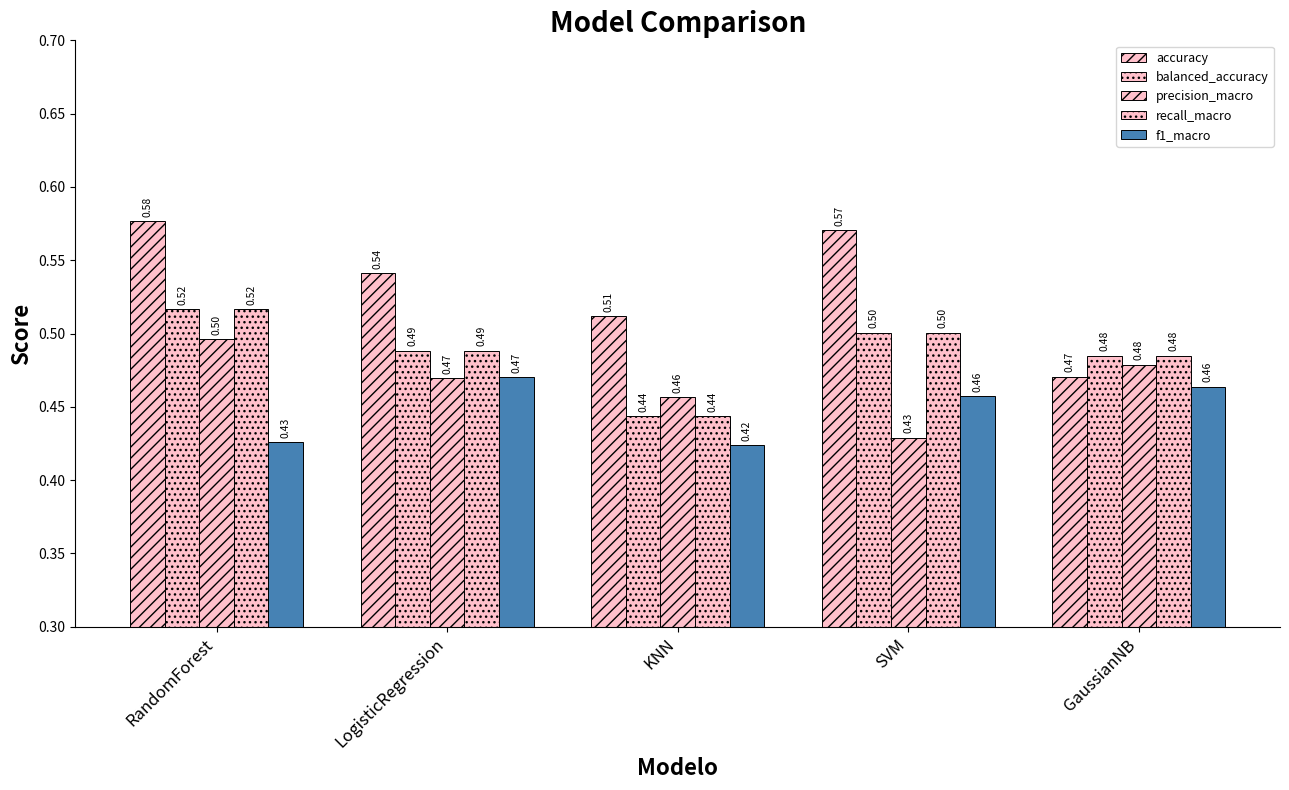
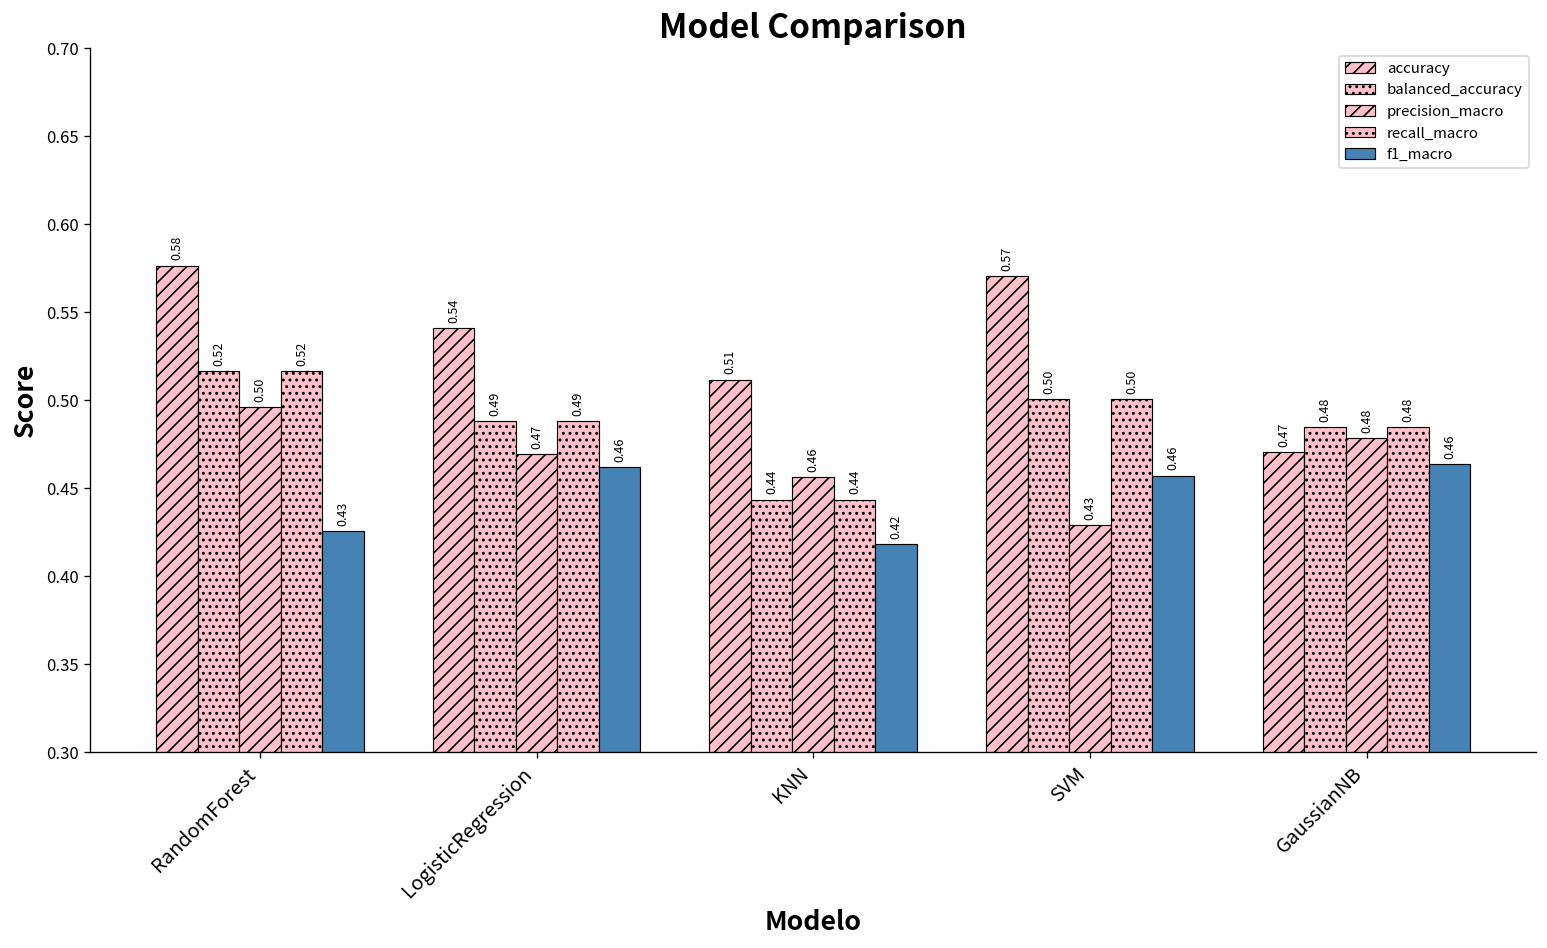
  {
    "f1_macro": {
      "RandomForest": 0.43,
-     "LogisticRegression": 0.47,
-     "KNN": 0.424,
+     "LogisticRegression": 0.46,
+     "KNN": 0.418,
      "SVM": 0.46,
      "GaussianNB": 0.46
    }
  }
